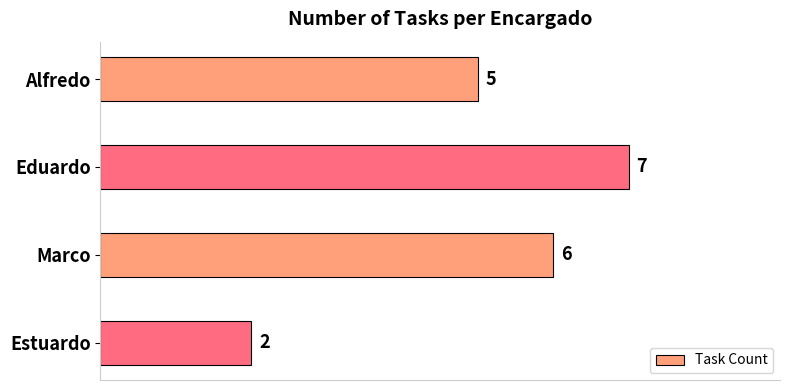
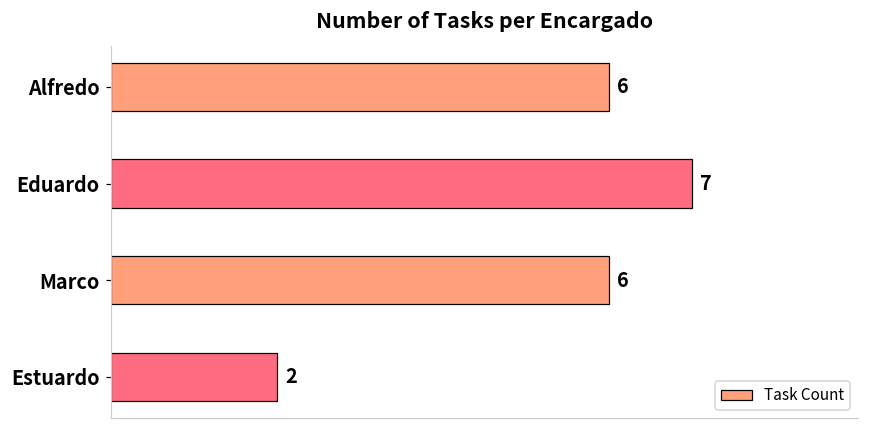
  {
-   "Alfredo": 5,
+   "Alfredo": 6,
    "Eduardo": 7,
    "Marco": 6,
    "Estuardo": 2
  }
